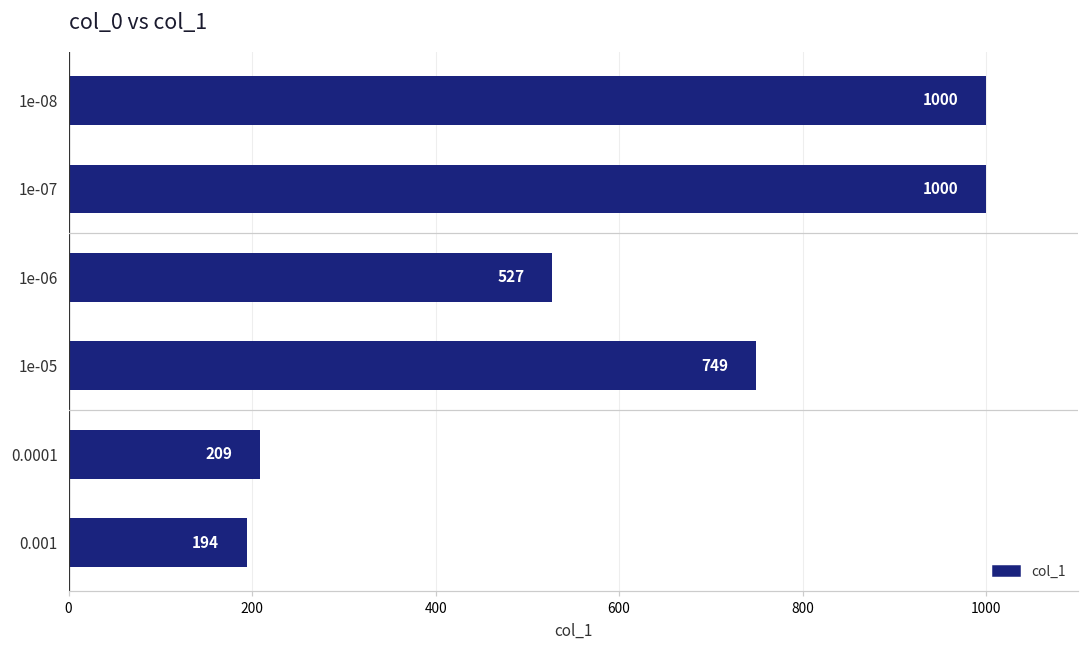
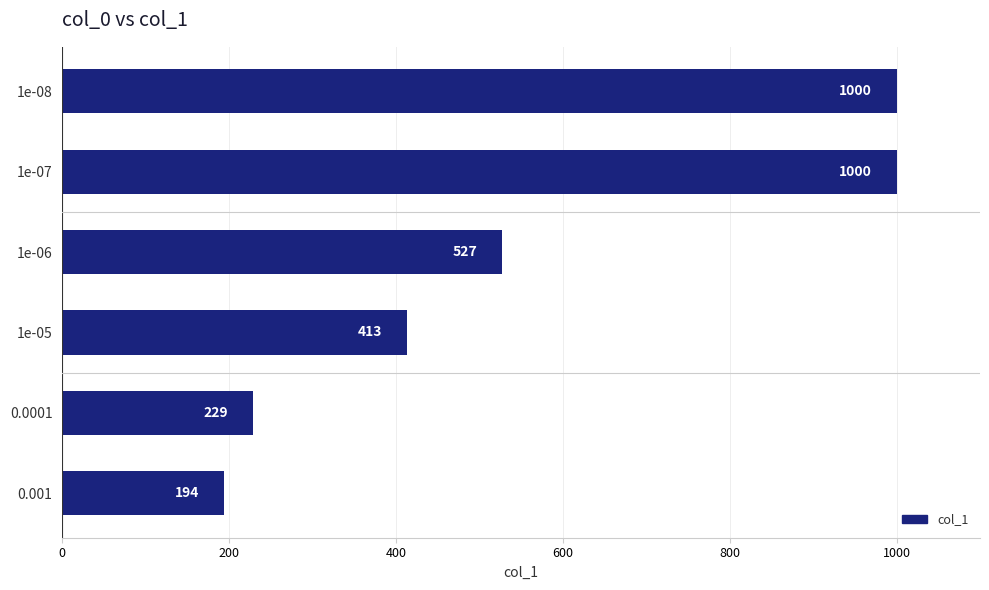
  {
    "1e-08": 1000,
    "1e-07": 1000,
    "1e-06": 527,
-   "1e-05": 749,
-   "0.0001": 209,
+   "1e-05": 413,
+   "0.0001": 229,
    "0.001": 194
  }
